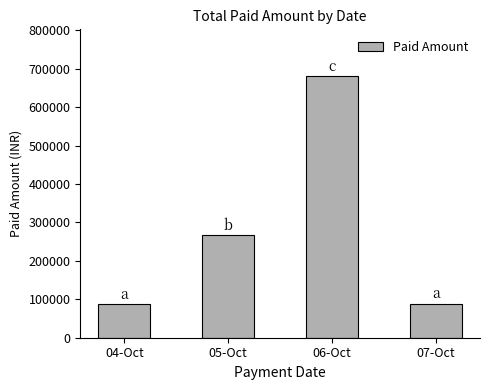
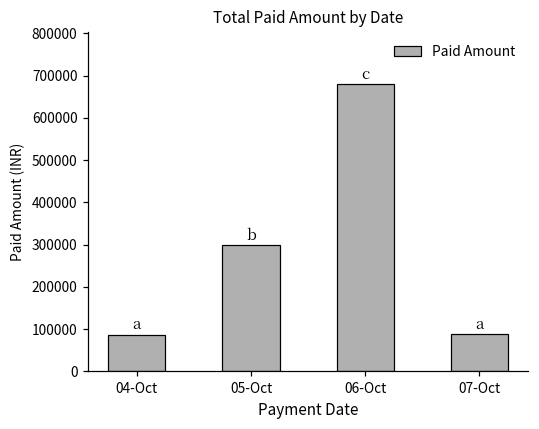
  {
    "04-Oct": 90000,
-   "05-Oct": 270000,
+   "05-Oct": 300000,
    "06-Oct": 680000,
    "07-Oct": 90000
  }
